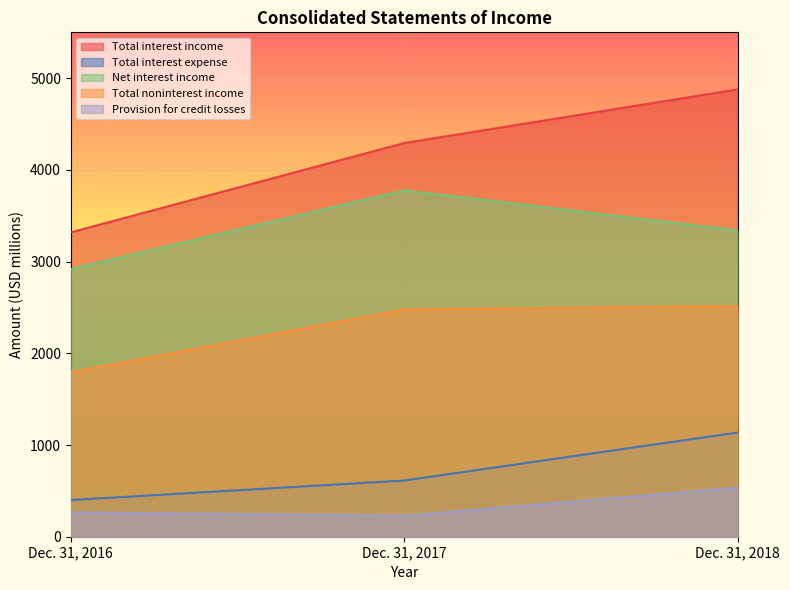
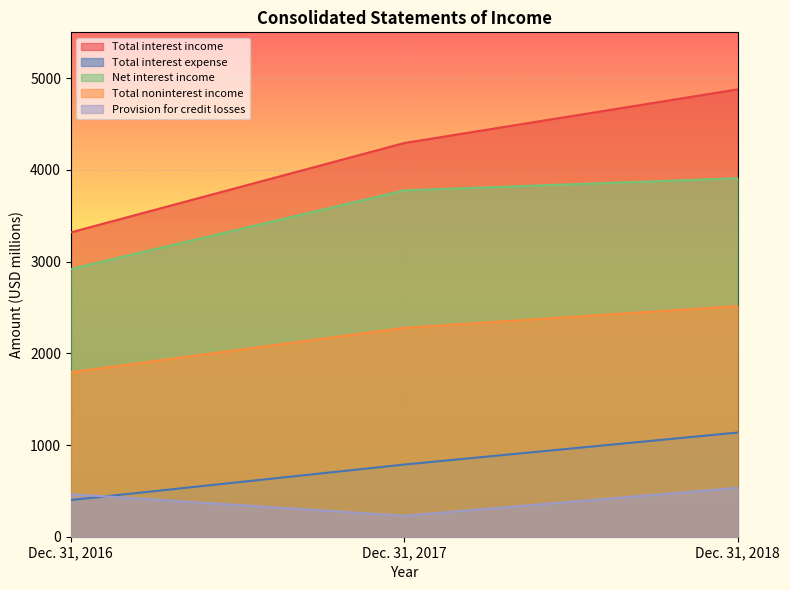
  {
    "Total interest income": {
      "Dec. 31, 2016": 3300,
      "Dec. 31, 2017": 4300,
      "Dec. 31, 2018": 4900
    },
    "Total interest expense": {
      "Dec. 31, 2016": 400,
-     "Dec. 31, 2017": 600,
+     "Dec. 31, 2017": 800,
      "Dec. 31, 2018": 1100
    },
    "Net interest income": {
      "Dec. 31, 2016": 2900,
      "Dec. 31, 2017": 3800,
-     "Dec. 31, 2018": 3300
+     "Dec. 31, 2018": 3900
    },
    "Total noninterest income": {
      "Dec. 31, 2016": 1800,
-     "Dec. 31, 2017": 2500,
+     "Dec. 31, 2017": 2300,
      "Dec. 31, 2018": 2500
    },
    "Provision for credit losses": {
-     "Dec. 31, 2016": 300,
+     "Dec. 31, 2016": 500,
      "Dec. 31, 2017": 200,
      "Dec. 31, 2018": 500
    }
  }
